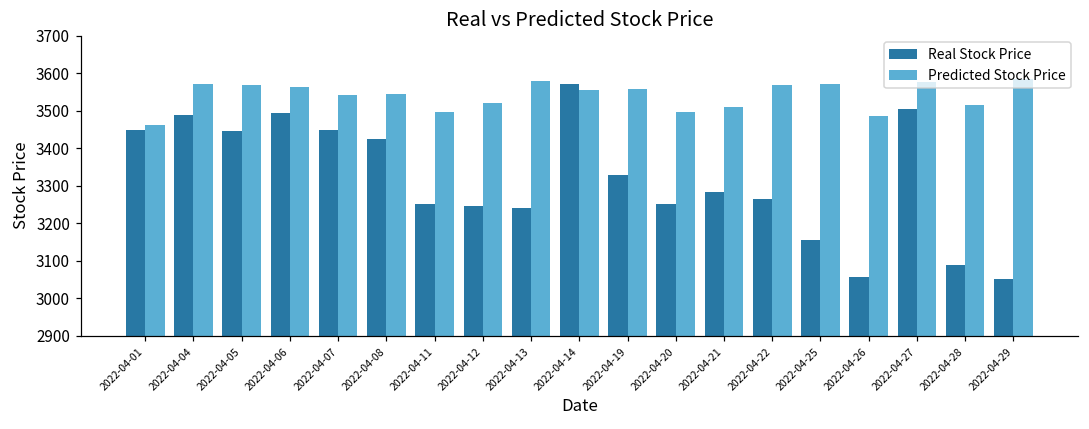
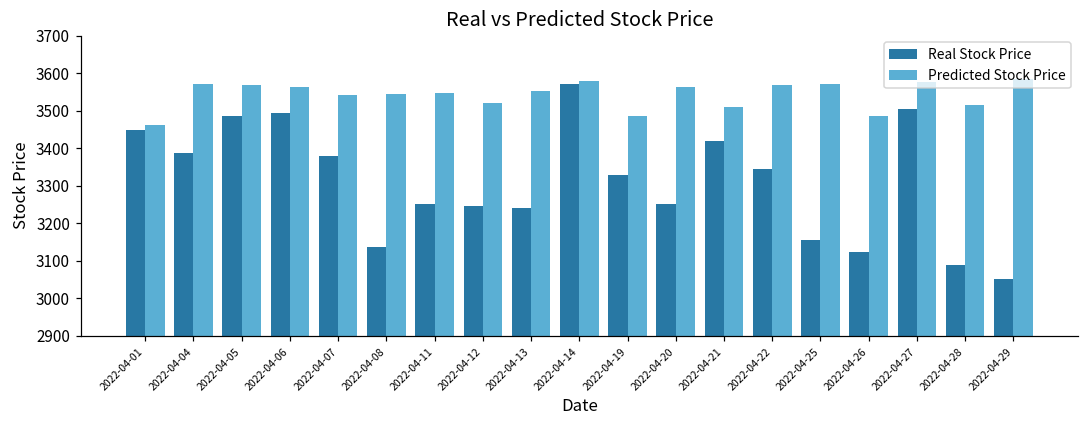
  {
    "Real Stock Price": {
      "2022-04-01": 3450,
-     "2022-04-04": 3490,
-     "2022-04-05": 3450,
+     "2022-04-04": 3390,
+     "2022-04-05": 3490,
      "2022-04-06": 3490,
-     "2022-04-07": 3450,
-     "2022-04-08": 3420,
+     "2022-04-07": 3380,
+     "2022-04-08": 3140,
      "2022-04-11": 3250,
      "2022-04-12": 3250,
      "2022-04-13": 3240,
      "2022-04-14": 3570,
      "2022-04-19": 3330,
      "2022-04-20": 3250,
-     "2022-04-21": 3280,
-     "2022-04-22": 3270,
+     "2022-04-21": 3420,
+     "2022-04-22": 3350,
      "2022-04-25": 3160,
-     "2022-04-26": 3060,
+     "2022-04-26": 3120,
      "2022-04-27": 3500,
      "2022-04-28": 3090,
      "2022-04-29": 3050
    },
    "Predicted Stock Price": {
      "2022-04-01": 3460,
      "2022-04-04": 3570,
      "2022-04-05": 3570,
      "2022-04-06": 3560,
      "2022-04-07": 3540,
      "2022-04-08": 3540,
-     "2022-04-11": 3500,
+     "2022-04-11": 3550,
      "2022-04-12": 3520,
-     "2022-04-13": 3580,
-     "2022-04-14": 3560,
-     "2022-04-19": 3560,
-     "2022-04-20": 3500,
+     "2022-04-13": 3550,
+     "2022-04-14": 3580,
+     "2022-04-19": 3480,
+     "2022-04-20": 3560,
      "2022-04-21": 3510,
      "2022-04-22": 3570,
      "2022-04-25": 3570,
      "2022-04-26": 3490,
      "2022-04-28": 3510
    }
  }
